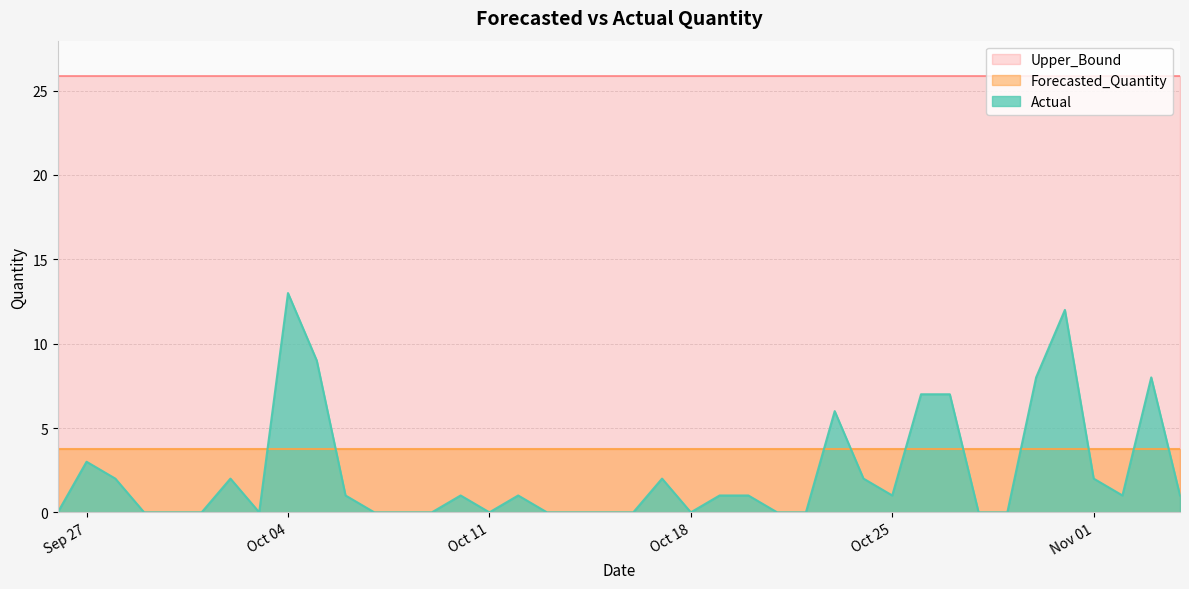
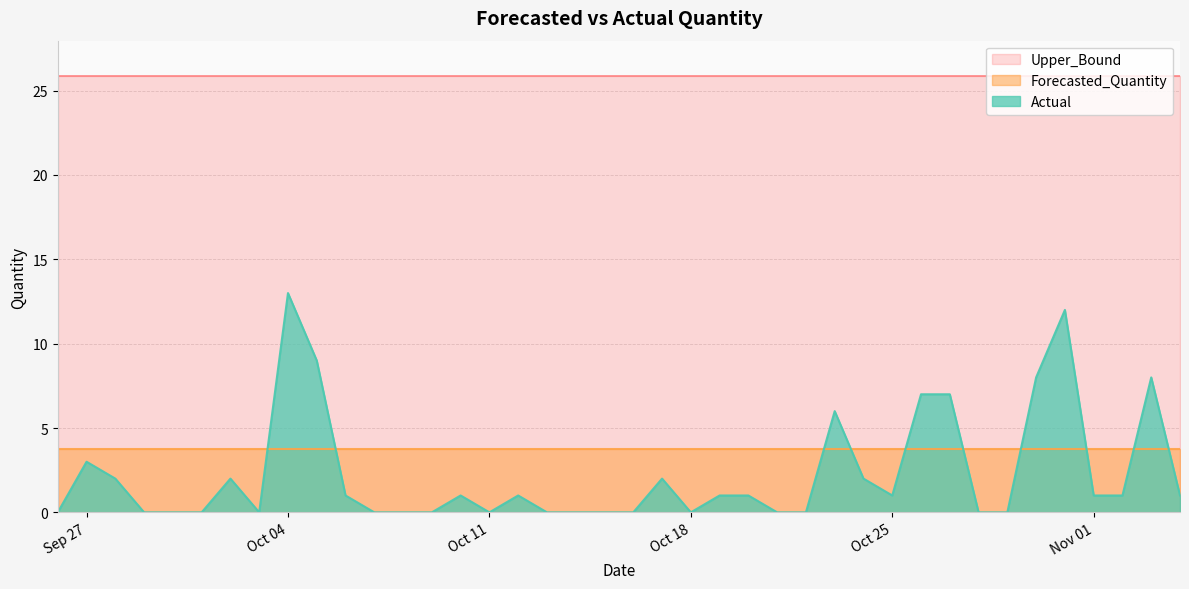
  {
    "Upper_Bound": {
      "Sep 27": 26,
      "Oct 04": 26,
      "Oct 11": 26,
      "Oct 18": 26,
      "Oct 25": 26
    },
    "Forecasted_Quantity": {
      "Sep 27": 3.8,
      "Oct 04": 3.8,
      "Oct 11": 3.8,
      "Oct 18": 3.8,
      "Oct 25": 3.8,
      "Nov 01": 3.8
    },
    "Actual": {
      "Sep 27": 3,
      "Oct 04": 13,
      "Oct 11": 0,
      "Oct 18": 0,
      "Oct 25": 1,
-     "Nov 01": 2
+     "Nov 01": 1
    }
  }
